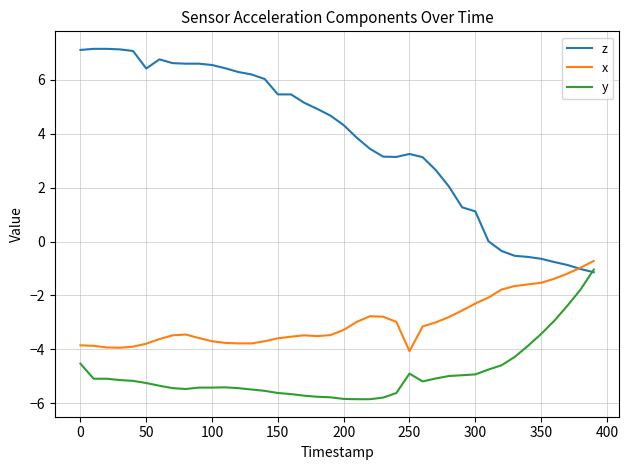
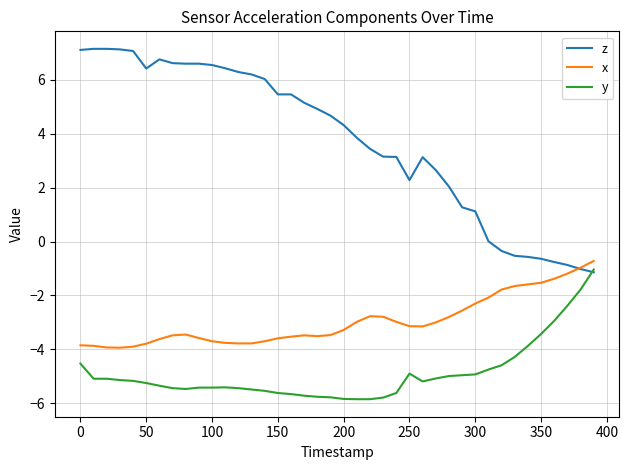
  {
    "z": {
      "0": 7.1,
      "50": 6.4,
      "100": 6.6,
      "150": 5.5,
      "200": 4.3,
-     "250": 3.3,
+     "250": 2.3,
      "300": 1.1,
      "350": -0.6
    },
    "x": {
      "0": -3.9,
      "50": -3.8,
      "100": -3.7,
      "150": -3.6,
      "200": -3.3,
-     "250": -4.1,
+     "250": -3.1,
      "300": -2.3,
      "350": -1.5
    },
    "y": {
      "0": -4.5,
      "50": -5.3,
      "100": -5.4,
      "150": -5.6,
      "200": -5.8,
      "250": -4.9,
      "300": -4.9,
      "350": -3.4
    }
  }
